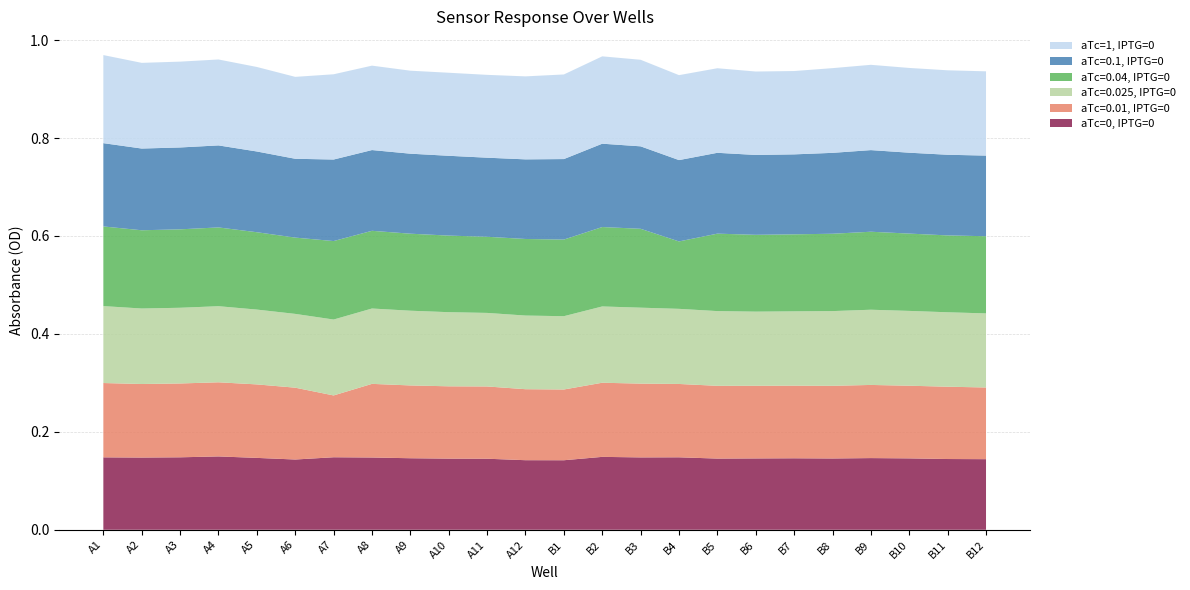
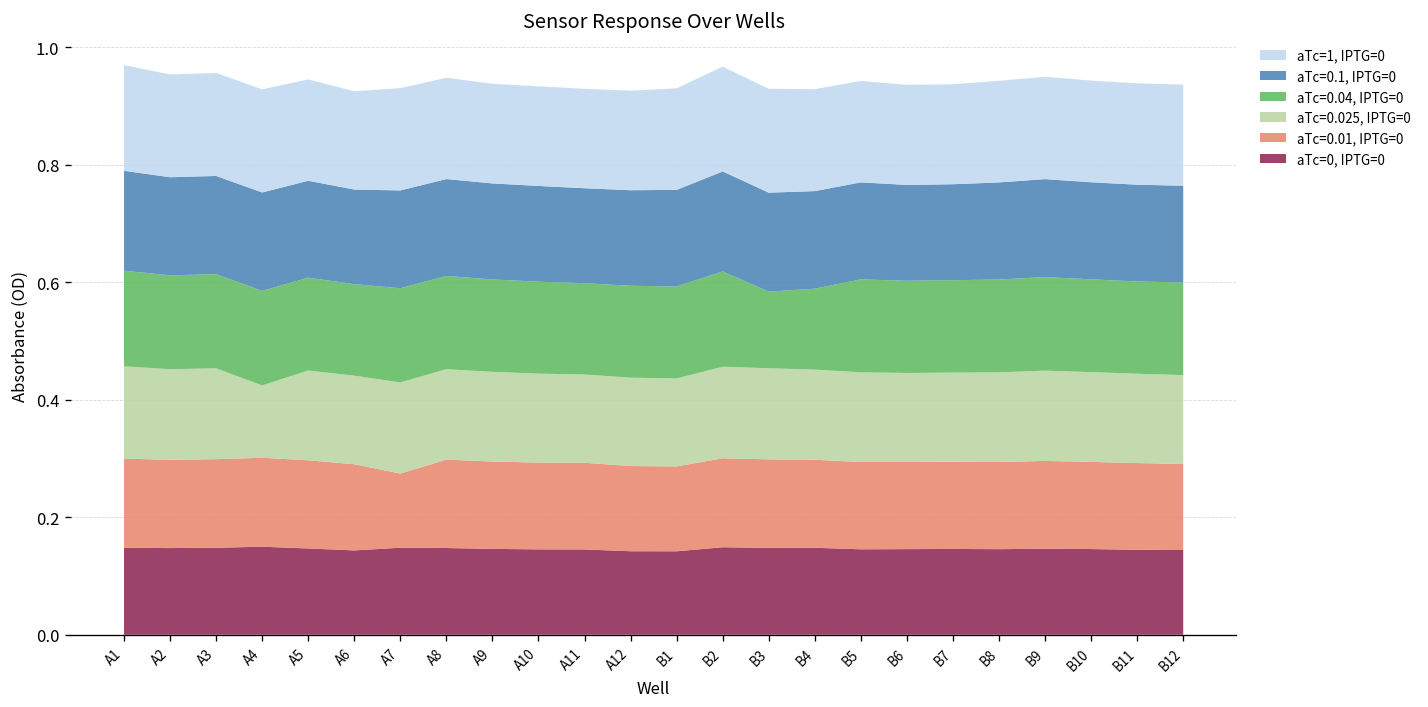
  {
    "aTc=0, IPTG=0": {
      "A1": 0.15,
      "A2": 0.15,
      "A3": 0.15,
      "A4": 0.15,
      "A5": 0.15,
      "A6": 0.14,
      "A7": 0.15,
      "A8": 0.15,
      "A9": 0.15,
      "A10": 0.15,
      "A11": 0.15,
      "A12": 0.14,
      "B1": 0.14,
      "B2": 0.15,
      "B3": 0.15,
      "B4": 0.15,
      "B5": 0.15,
      "B6": 0.15,
      "B7": 0.15,
      "B8": 0.15,
      "B9": 0.15,
      "B10": 0.15,
      "B11": 0.14,
      "B12": 0.14
    },
    "aTc=0.01, IPTG=0": {
      "A1": 0.15,
      "A2": 0.15,
      "A3": 0.15,
      "A4": 0.15,
      "A5": 0.15,
      "A6": 0.15,
      "A7": 0.13,
      "A8": 0.15,
      "A9": 0.15,
      "A10": 0.15,
      "A11": 0.15,
      "A12": 0.14,
      "B1": 0.14,
      "B2": 0.15,
      "B3": 0.15,
      "B4": 0.15,
      "B5": 0.15,
      "B6": 0.15,
      "B7": 0.15,
      "B8": 0.15,
      "B9": 0.15,
      "B10": 0.15,
      "B11": 0.15,
      "B12": 0.15
    },
    "aTc=0.025, IPTG=0": {
      "A1": 0.16,
      "A2": 0.15,
      "A3": 0.15,
-     "A4": 0.16,
+     "A4": 0.12,
      "A5": 0.15,
      "A6": 0.15,
      "A7": 0.16,
      "A8": 0.15,
      "A9": 0.15,
      "A10": 0.15,
      "A11": 0.15,
      "A12": 0.15,
      "B1": 0.15,
      "B2": 0.16,
      "B3": 0.16,
      "B4": 0.15,
      "B5": 0.15,
      "B6": 0.15,
      "B7": 0.15,
      "B8": 0.15,
      "B9": 0.15,
      "B10": 0.15,
      "B11": 0.15,
      "B12": 0.15
    },
    "aTc=0.04, IPTG=0": {
      "A1": 0.16,
      "A2": 0.16,
      "A3": 0.16,
      "A4": 0.16,
      "A5": 0.16,
      "A6": 0.16,
      "A7": 0.16,
      "A8": 0.16,
      "A9": 0.16,
      "A10": 0.16,
      "A11": 0.16,
      "A12": 0.16,
      "B1": 0.16,
      "B2": 0.16,
-     "B3": 0.16,
+     "B3": 0.13,
      "B4": 0.14,
      "B5": 0.16,
      "B6": 0.16,
      "B7": 0.16,
      "B8": 0.16,
      "B9": 0.16,
      "B10": 0.16,
      "B11": 0.16,
      "B12": 0.16
    },
    "aTc=0.1, IPTG=0": {
      "A1": 0.17,
      "A2": 0.17,
      "A3": 0.17,
      "A4": 0.17,
      "A5": 0.16,
      "A6": 0.16,
      "A7": 0.17,
      "A8": 0.16,
      "A9": 0.16,
      "A10": 0.16,
      "A11": 0.16,
      "A12": 0.16,
      "B1": 0.16,
      "B2": 0.17,
      "B3": 0.17,
      "B4": 0.17,
      "B5": 0.17,
      "B6": 0.16,
      "B7": 0.16,
      "B8": 0.17,
      "B9": 0.17,
      "B10": 0.17,
      "B11": 0.16,
      "B12": 0.16
    },
    "aTc=1, IPTG=0": {
      "A1": 0.18,
      "A2": 0.17,
      "A3": 0.18,
      "A4": 0.18,
      "A5": 0.17,
      "A6": 0.17,
      "A7": 0.17,
      "A8": 0.17,
      "A9": 0.17,
      "A10": 0.17,
      "A11": 0.17,
      "A12": 0.17,
      "B1": 0.17,
      "B2": 0.18,
      "B3": 0.18,
      "B4": 0.17,
      "B5": 0.17,
      "B6": 0.17,
      "B7": 0.17,
      "B8": 0.17,
      "B9": 0.17,
      "B10": 0.17,
      "B11": 0.17,
      "B12": 0.17
    }
  }
